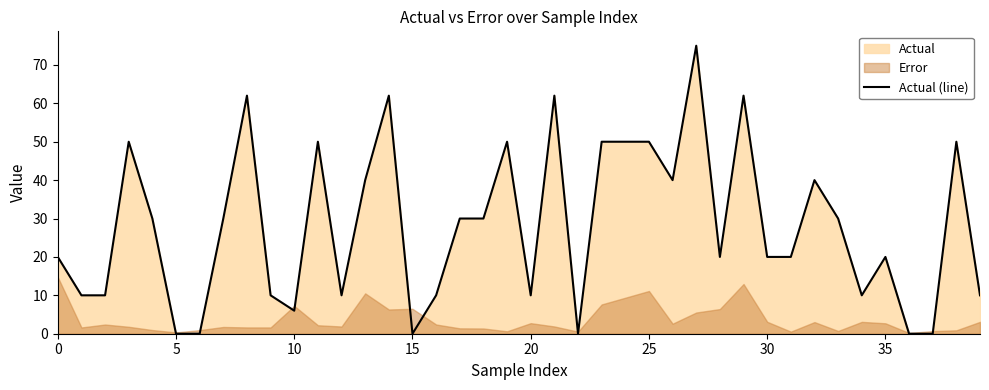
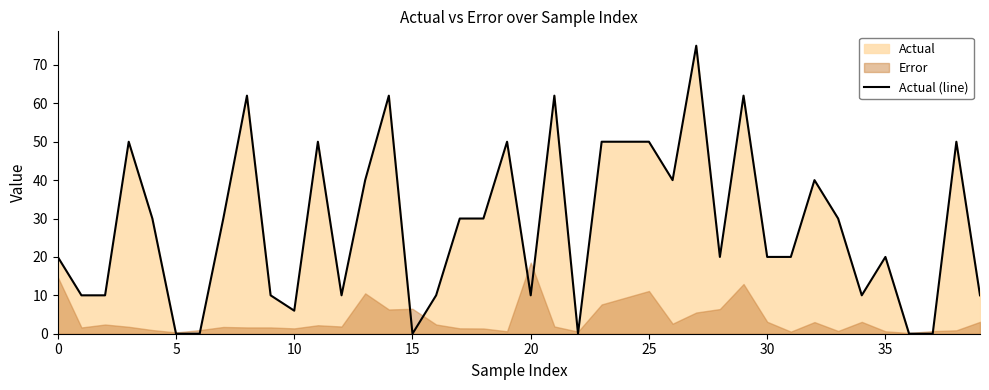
  {
    "Actual": {
      "0": 20,
      "10": 6,
      "15": 0,
      "20": 10,
      "25": 50,
      "30": 20,
      "35": 20
    },
    "Error": {
      "0": 15,
-     "10": 7,
+     "10": 1,
      "15": 6,
-     "20": 3,
+     "20": 19,
      "25": 11,
      "30": 3,
-     "35": 3
+     "35": 1
    }
  }
